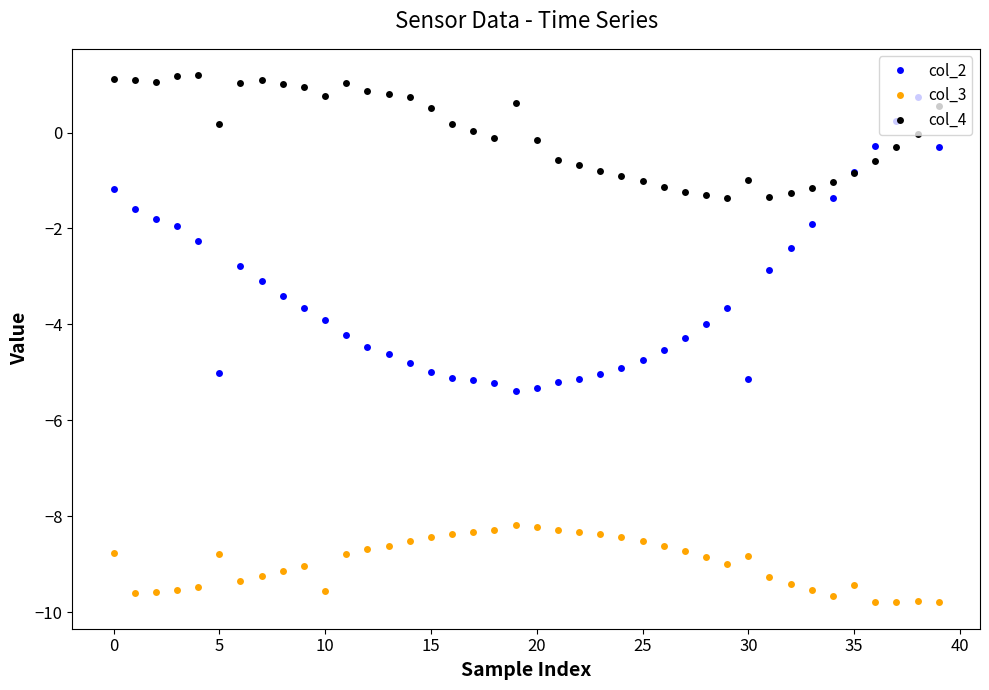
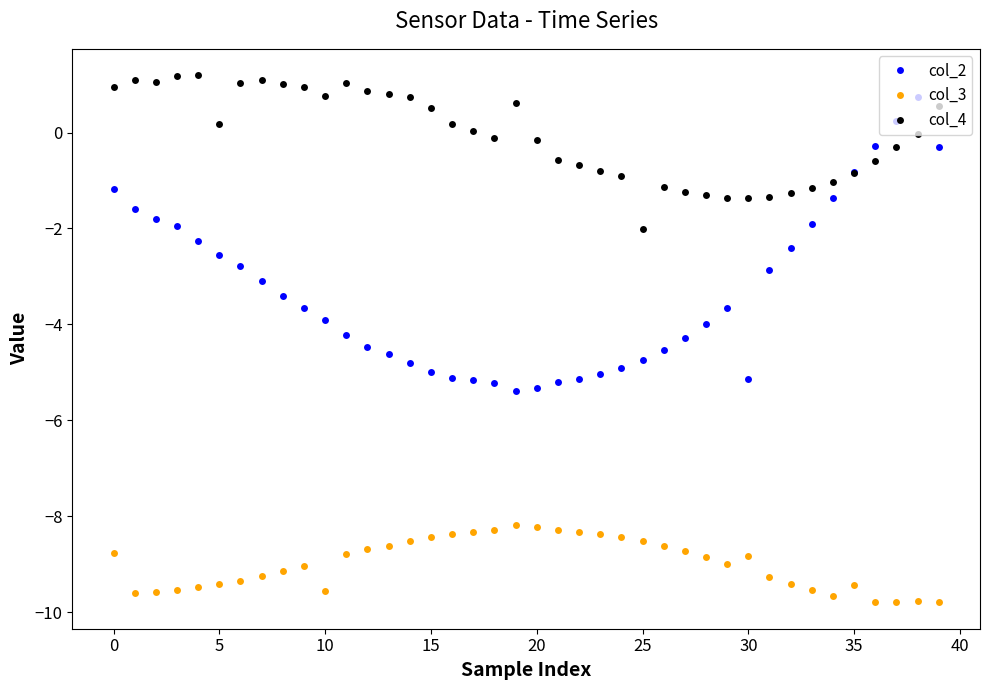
  {
    "col_2": {
      "0": -1.2,
-     "5": -5.0,
+     "5": -2.5,
      "10": -3.9,
      "15": -5.0,
      "20": -5.3,
      "25": -4.7,
      "30": -5.1
    },
    "col_3": {
      "0": -8.8,
-     "5": -8.8,
+     "5": -9.4,
      "10": -9.5,
      "15": -8.4,
      "20": -8.2,
      "25": -8.5,
      "30": -8.8,
      "35": -9.4
    },
    "col_4": {
-     "0": 1.1,
+     "0": 0.9,
      "5": 0.2,
      "10": 0.8,
      "15": 0.5,
      "20": -0.1,
-     "25": -1.0,
-     "30": -1.0
+     "25": -2.0,
+     "30": -1.4
    }
  }
